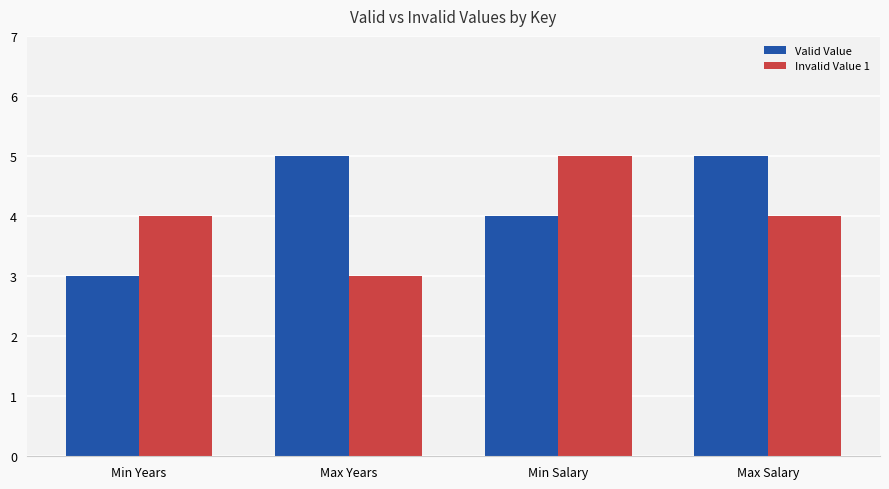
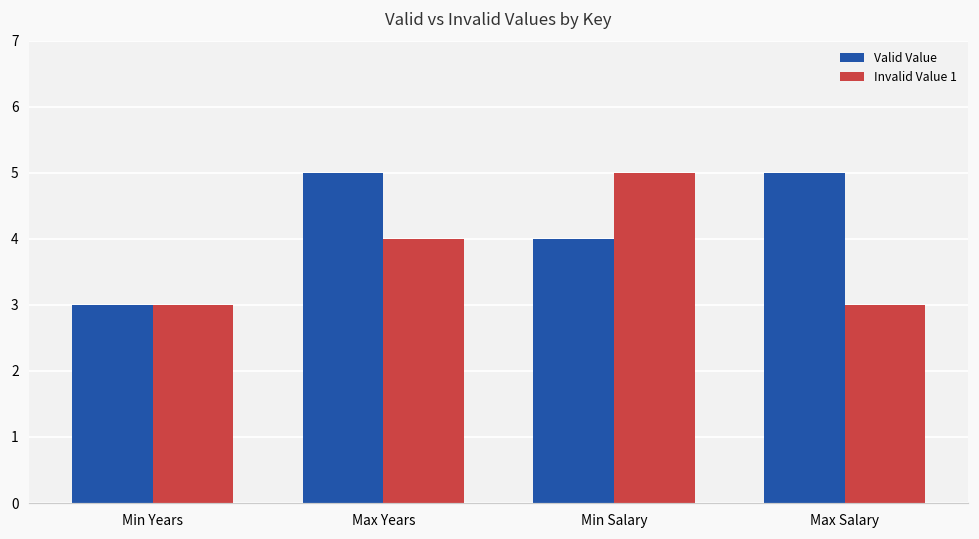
  {
    "Valid Value": {
      "Min Years": 3,
      "Max Years": 5,
      "Min Salary": 4,
      "Max Salary": 5
    },
    "Invalid Value 1": {
-     "Min Years": 4,
-     "Max Years": 3,
+     "Min Years": 3,
+     "Max Years": 4,
      "Min Salary": 5,
-     "Max Salary": 4
+     "Max Salary": 3
    }
  }
